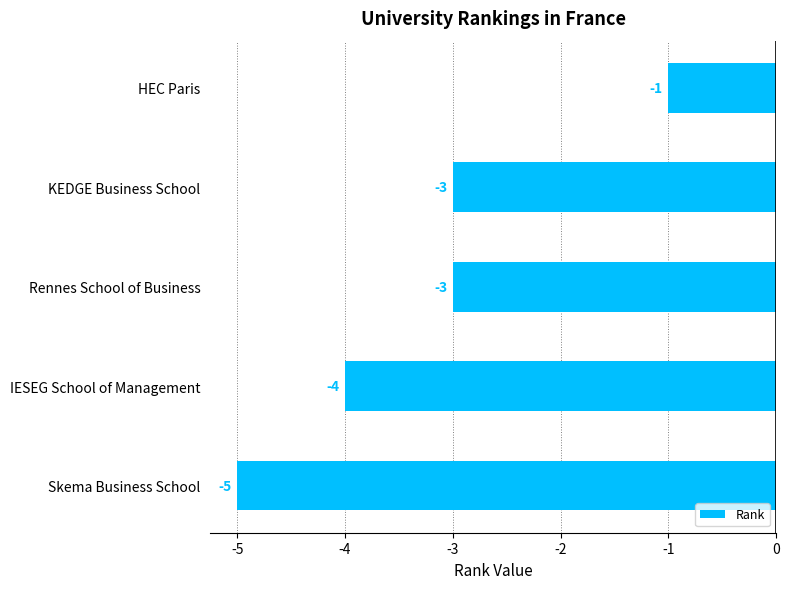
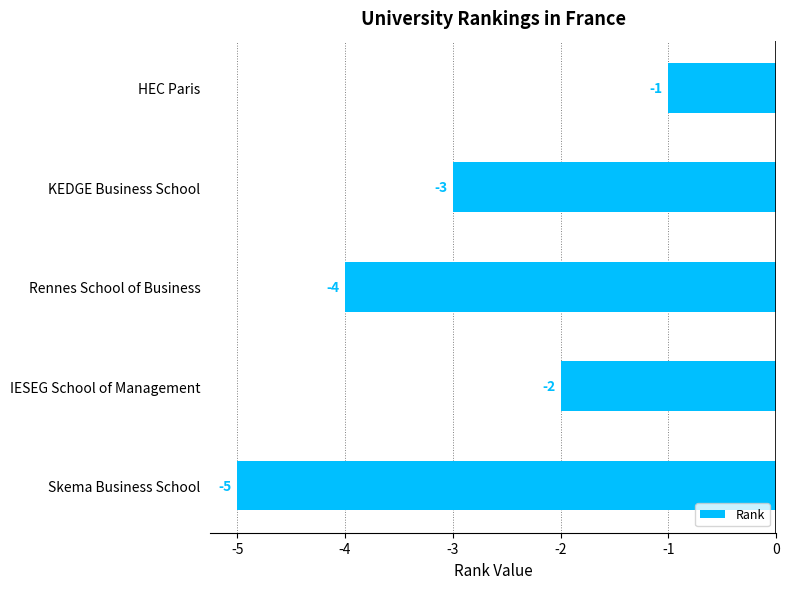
  {
    "HEC Paris": -1,
    "KEDGE Business School": -3,
-   "Rennes School of Business": -3,
-   "IESEG School of Management": -4,
+   "Rennes School of Business": -4,
+   "IESEG School of Management": -2,
    "Skema Business School": -5
  }
